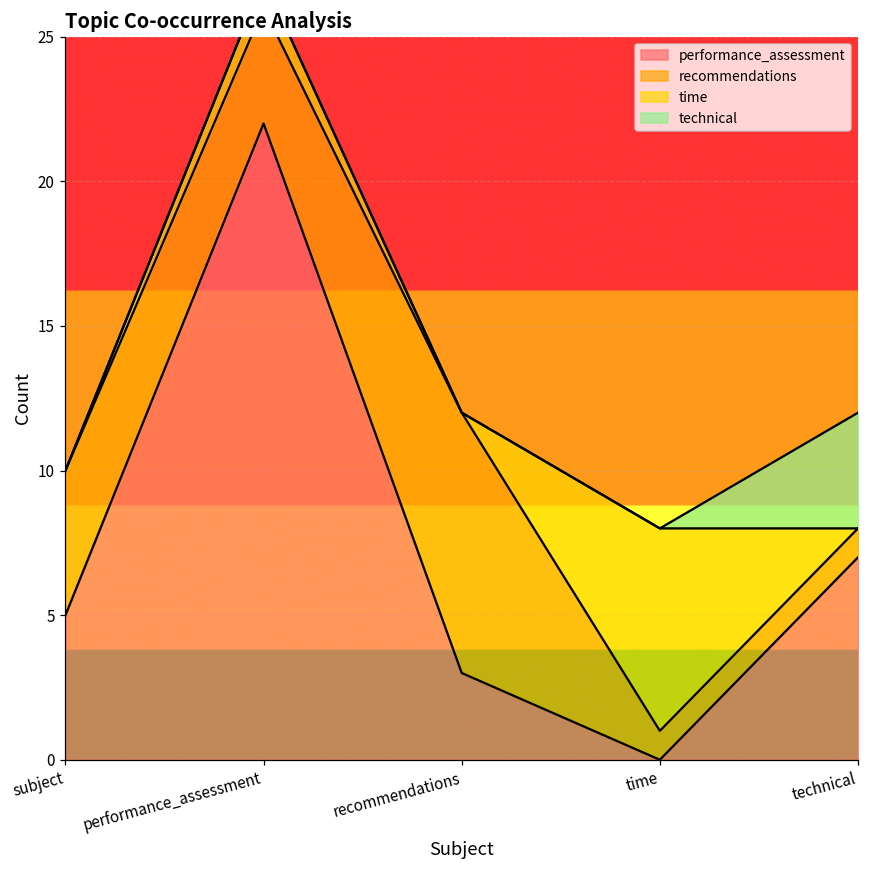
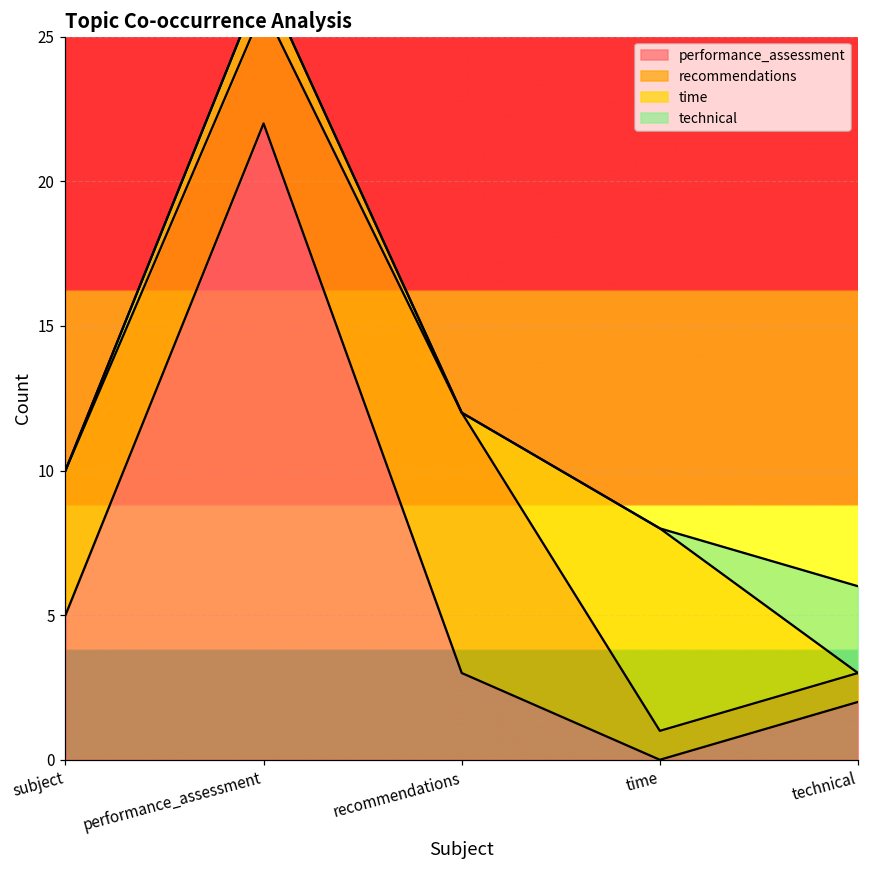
  {
    "performance_assessment": {
      "subject": 5,
      "performance_assessment": 22,
      "recommendations": 3,
      "time": 0,
-     "technical": 7
+     "technical": 2
    },
    "technical": {
-     "technical": 4
+     "technical": 3
    }
  }
